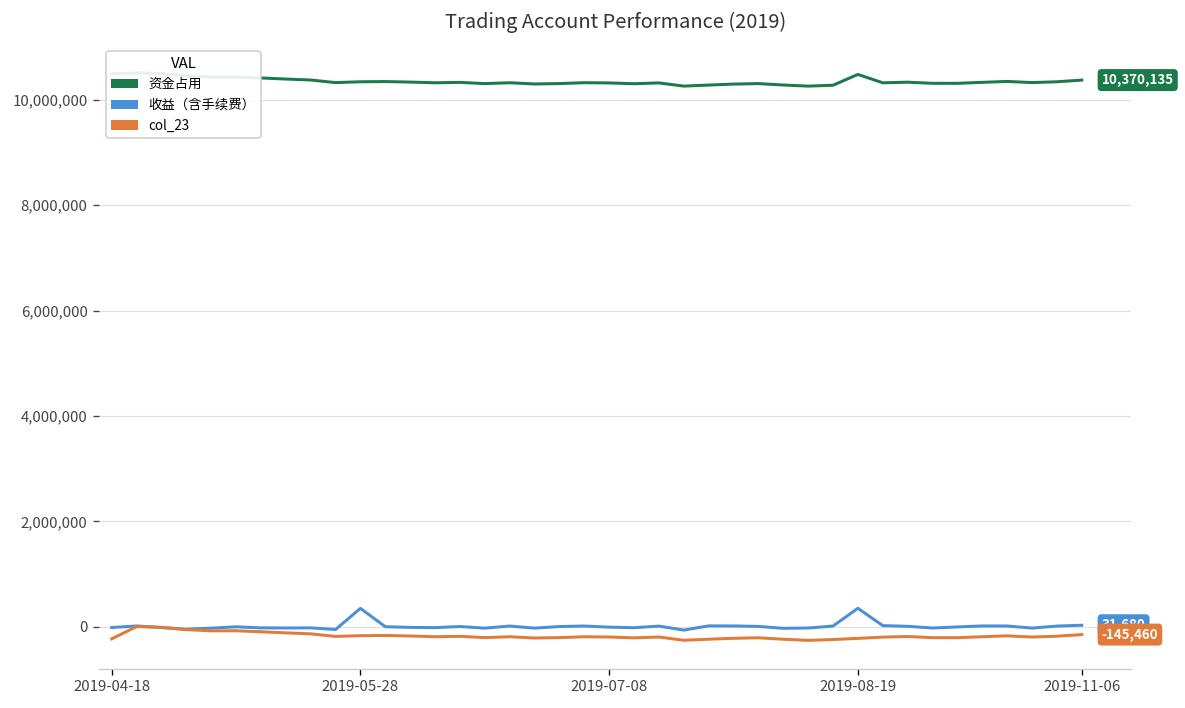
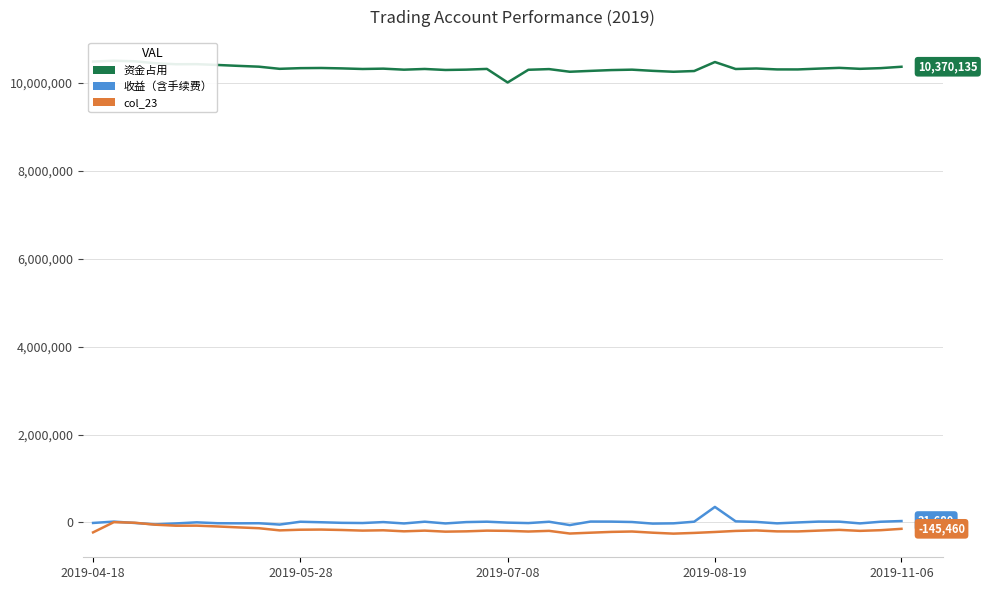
  {
    "资金占用": {
      "2019-05-28": "10,300,000",
-     "2019-07-08": "10,300,000",
+     "2019-07-08": "10,000,000",
      "2019-08-19": "10,500,000"
    },
    "收益（含手续费）": {
      "2019-04-18": "0",
-     "2019-05-28": "400,000",
+     "2019-05-28": "0",
      "2019-07-08": "0",
      "2019-08-19": "400,000"
    },
    "col_23": {
      "2019-04-18": "-200,000",
      "2019-05-28": "-200,000",
      "2019-07-08": "-200,000",
      "2019-08-19": "-200,000"
    }
  }
